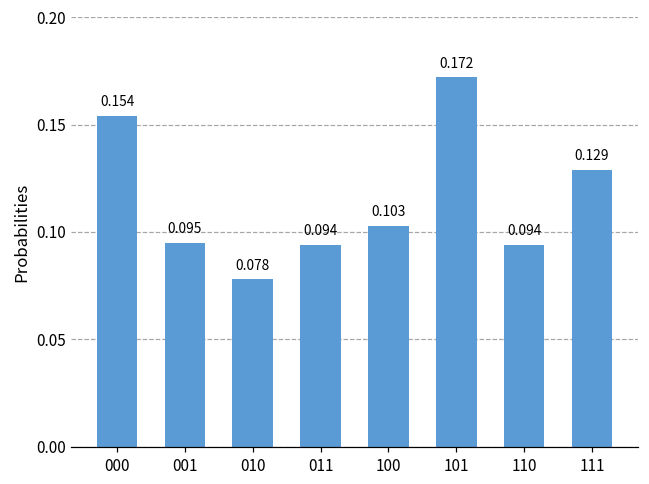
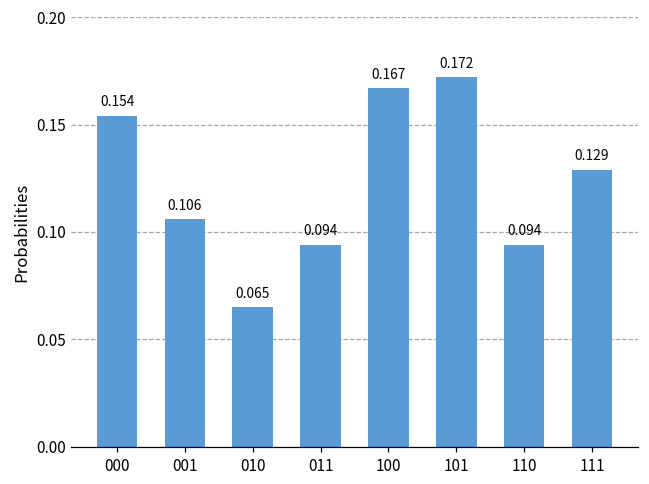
  {
    "000": 0.154,
-   "001": 0.095,
-   "010": 0.078,
+   "001": 0.106,
+   "010": 0.065,
    "011": 0.094,
-   "100": 0.103,
+   "100": 0.167,
    "101": 0.172,
    "110": 0.094,
    "111": 0.129
  }
